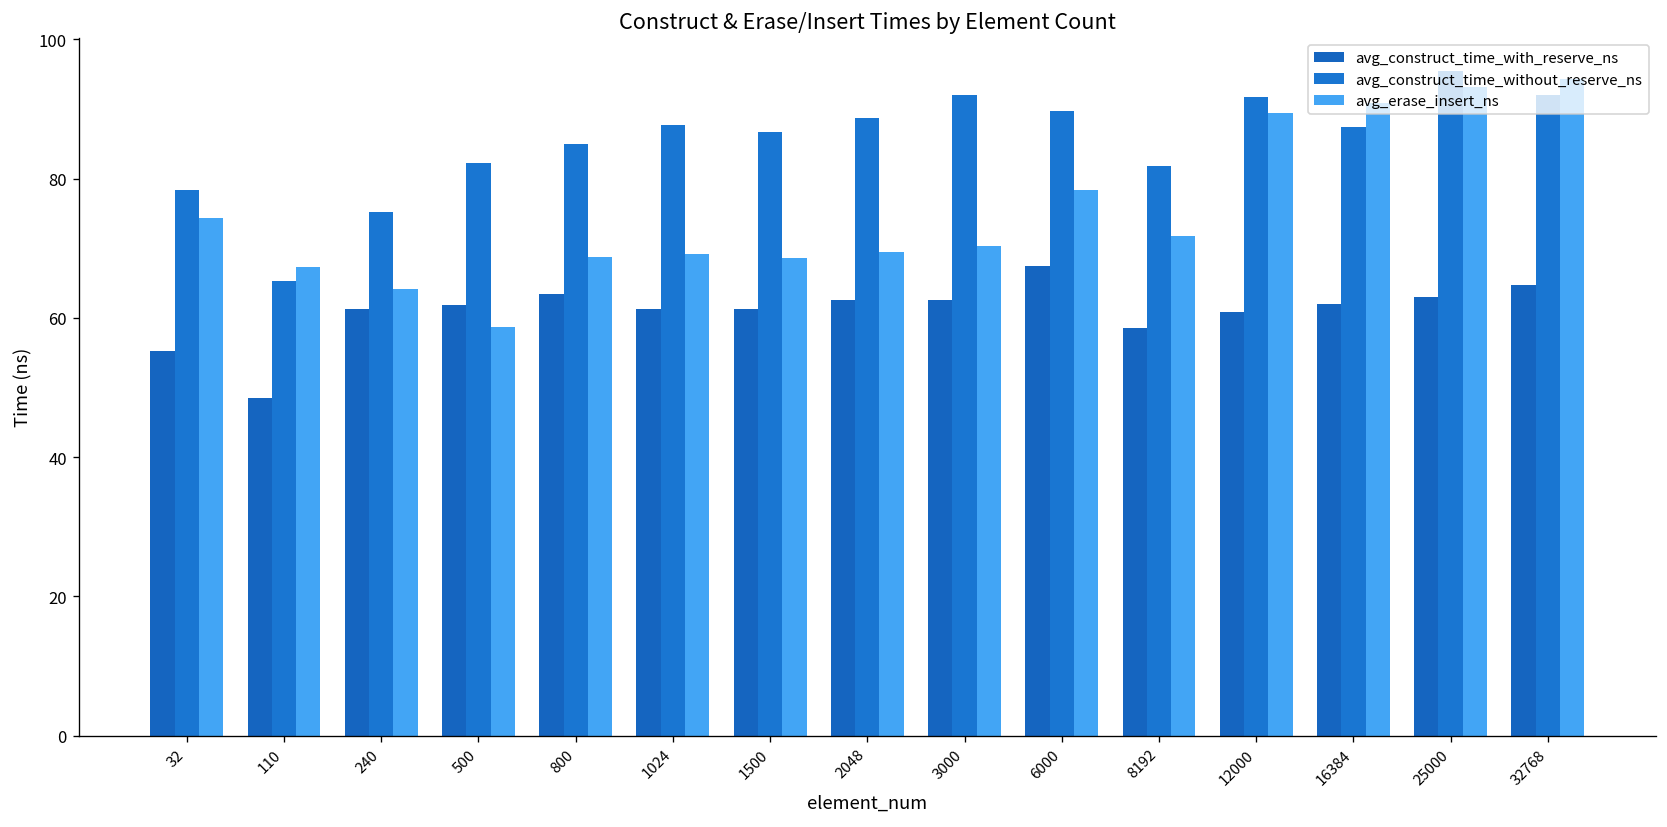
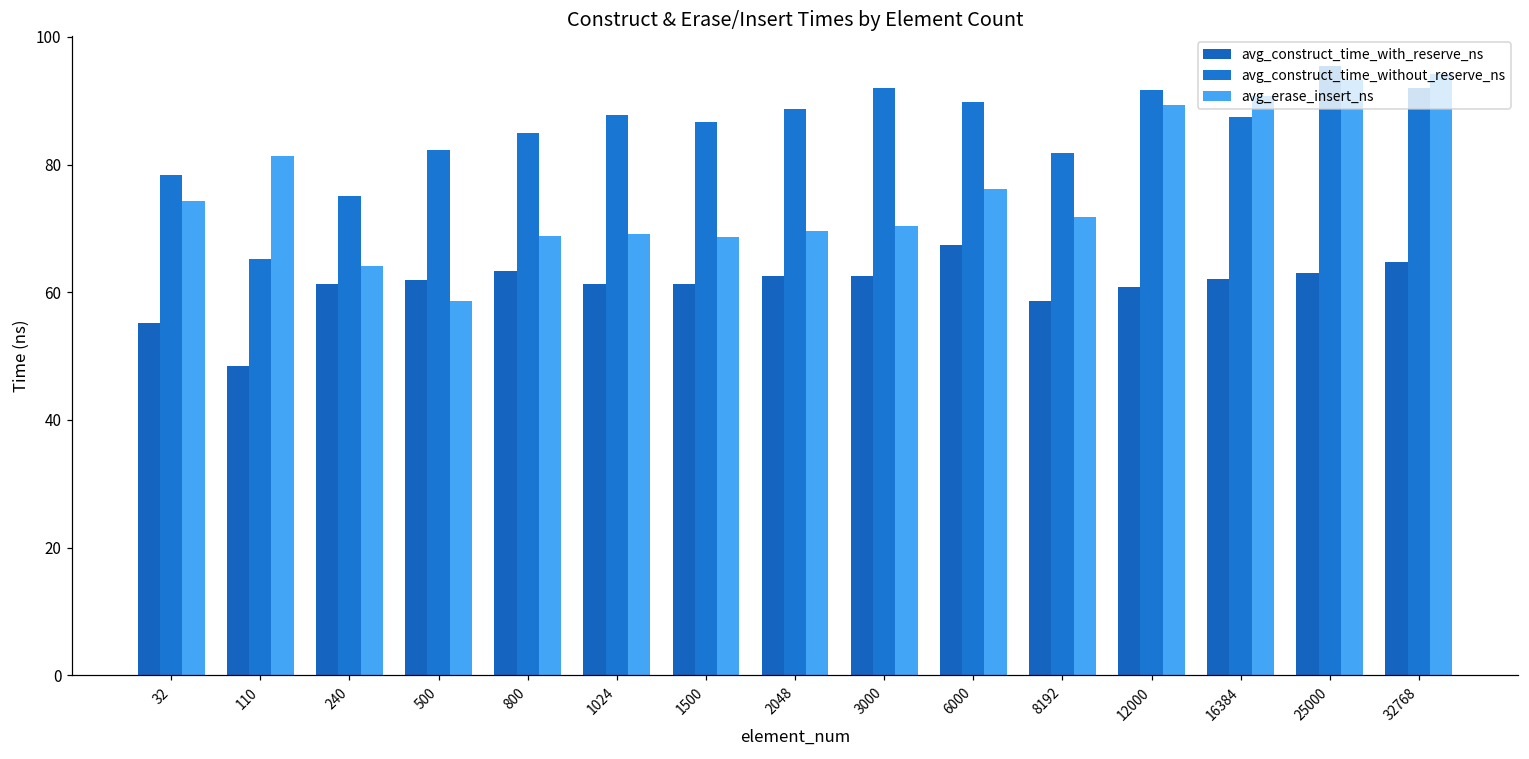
  {
    "avg_erase_insert_ns": {
      "32": 74,
-     "110": 67,
+     "110": 81,
      "240": 64,
      "500": 59,
      "800": 69,
      "1024": 69,
      "1500": 69,
      "2048": 70,
      "3000": 70,
-     "6000": 78,
+     "6000": 76,
      "8192": 72,
      "12000": 89
    }
  }
